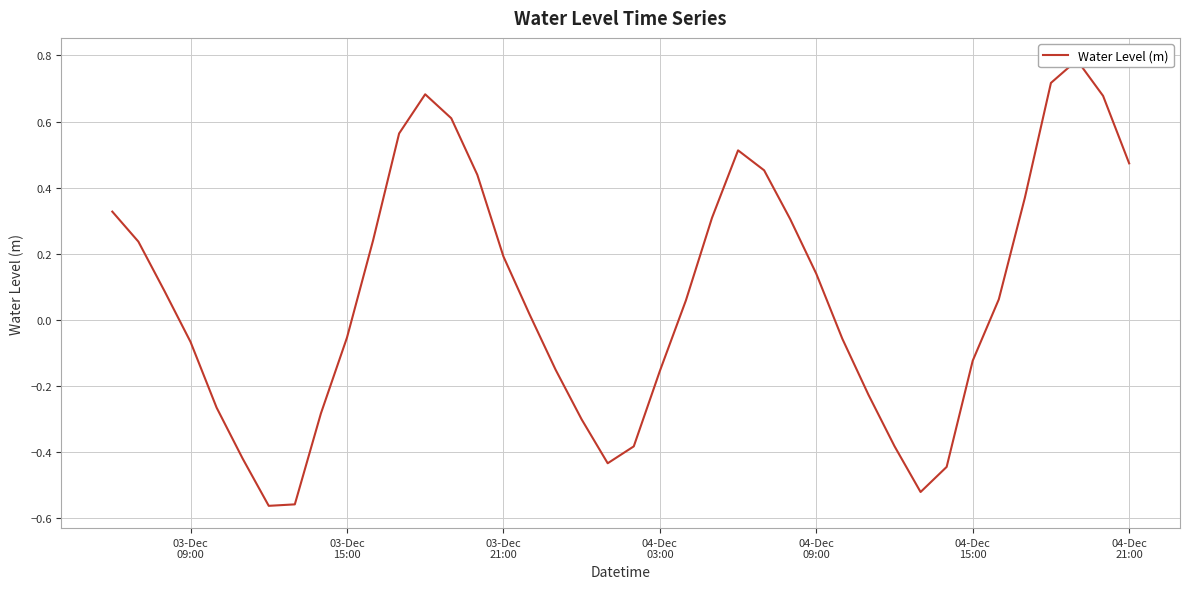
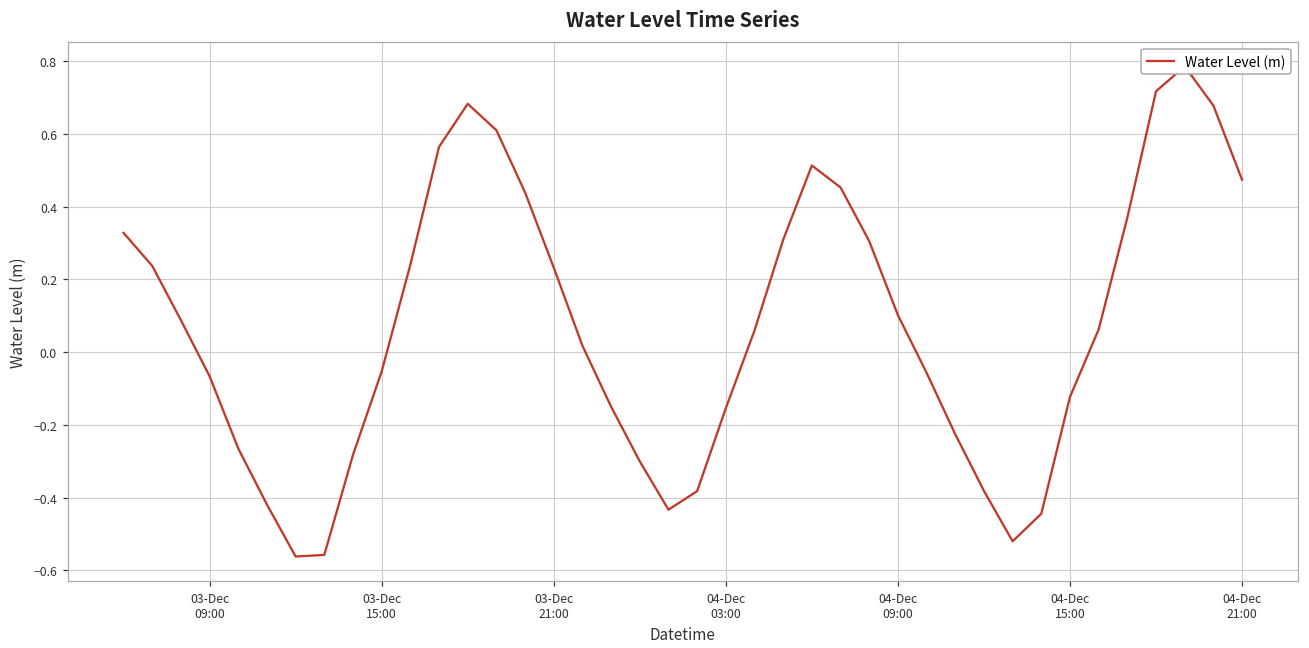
  {
    "03-Dec 09:00": -0.07,
    "03-Dec 15:00": -0.05,
-   "03-Dec 21:00": 0.19,
+   "03-Dec 21:00": 0.23,
    "04-Dec 03:00": -0.15,
-   "04-Dec 09:00": 0.14,
+   "04-Dec 09:00": 0.10,
    "04-Dec 15:00": -0.12,
    "04-Dec 21:00": 0.47
  }
